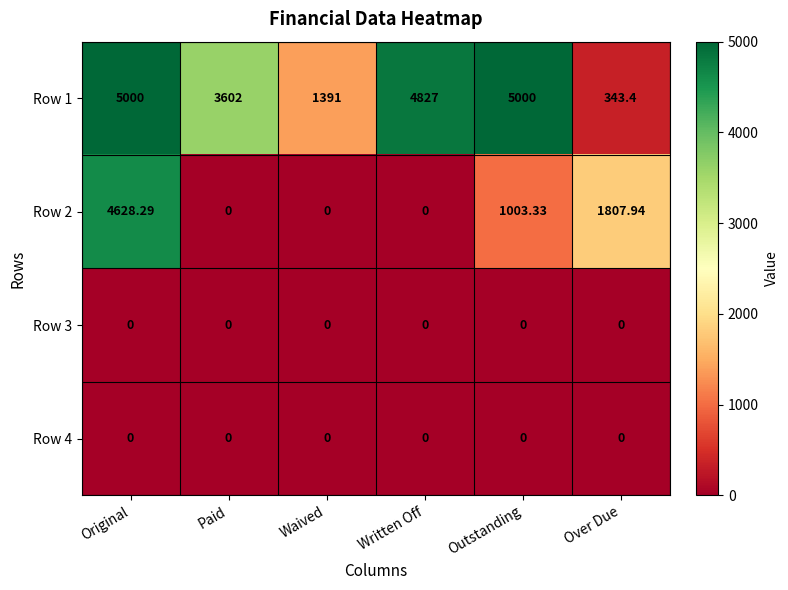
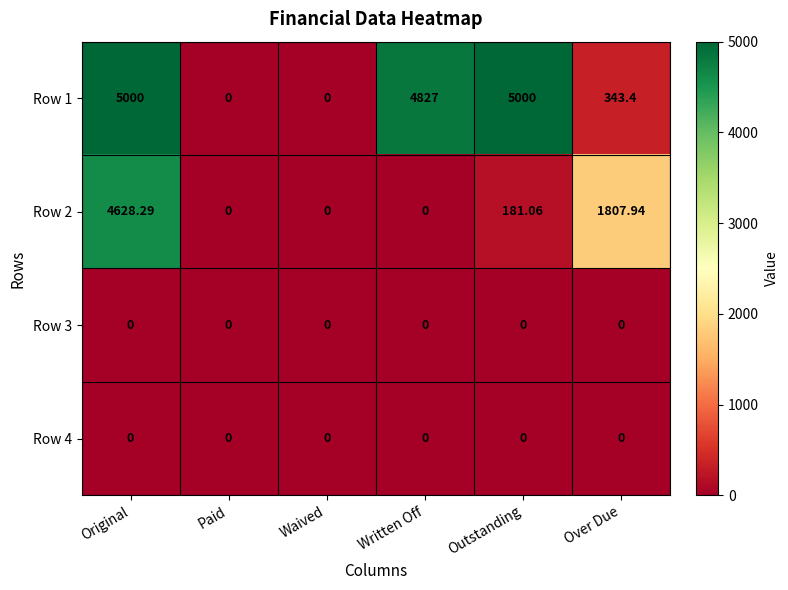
  {
    "Row 1": {
      "Original": 5000,
-     "Paid": 3602,
-     "Waived": 1391,
+     "Paid": 0,
+     "Waived": 0,
      "Written Off": 4827,
      "Outstanding": 5000,
      "Over Due": 343.4
    },
    "Row 2": {
      "Original": 4628.29,
      "Paid": 0,
      "Waived": 0,
      "Written Off": 0,
-     "Outstanding": 1003.33,
+     "Outstanding": 181.06,
      "Over Due": 1807.94
    },
    "Row 3": {
      "Original": 0,
      "Paid": 0,
      "Waived": 0,
      "Written Off": 0,
      "Outstanding": 0,
      "Over Due": 0
    },
    "Row 4": {
      "Original": 0,
      "Paid": 0,
      "Waived": 0,
      "Written Off": 0,
      "Outstanding": 0,
      "Over Due": 0
    }
  }
